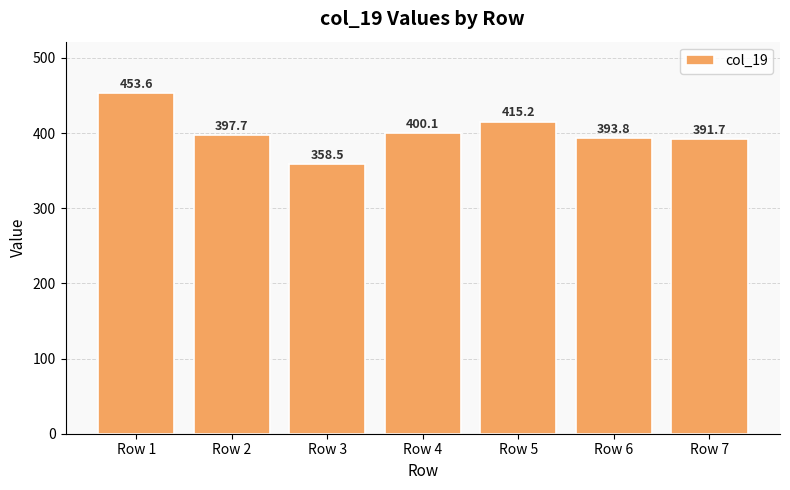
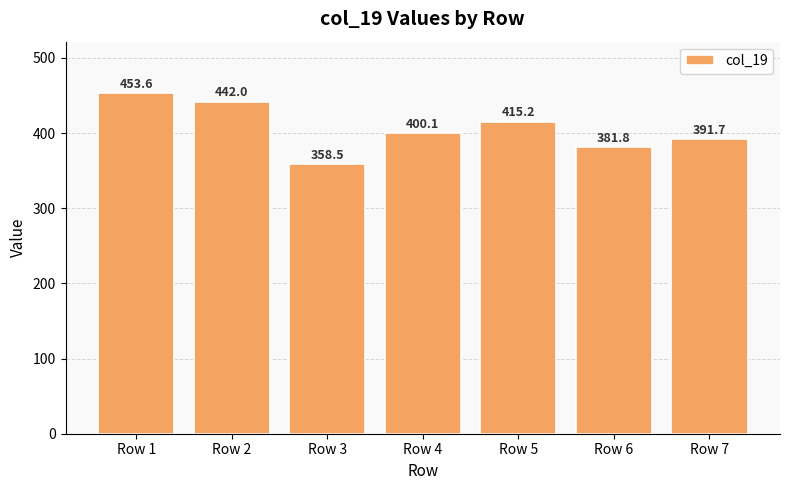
  {
    "Row 1": 453.6,
-   "Row 2": 397.7,
+   "Row 2": 442.0,
    "Row 3": 358.5,
    "Row 4": 400.1,
    "Row 5": 415.2,
-   "Row 6": 393.8,
+   "Row 6": 381.8,
    "Row 7": 391.7
  }
